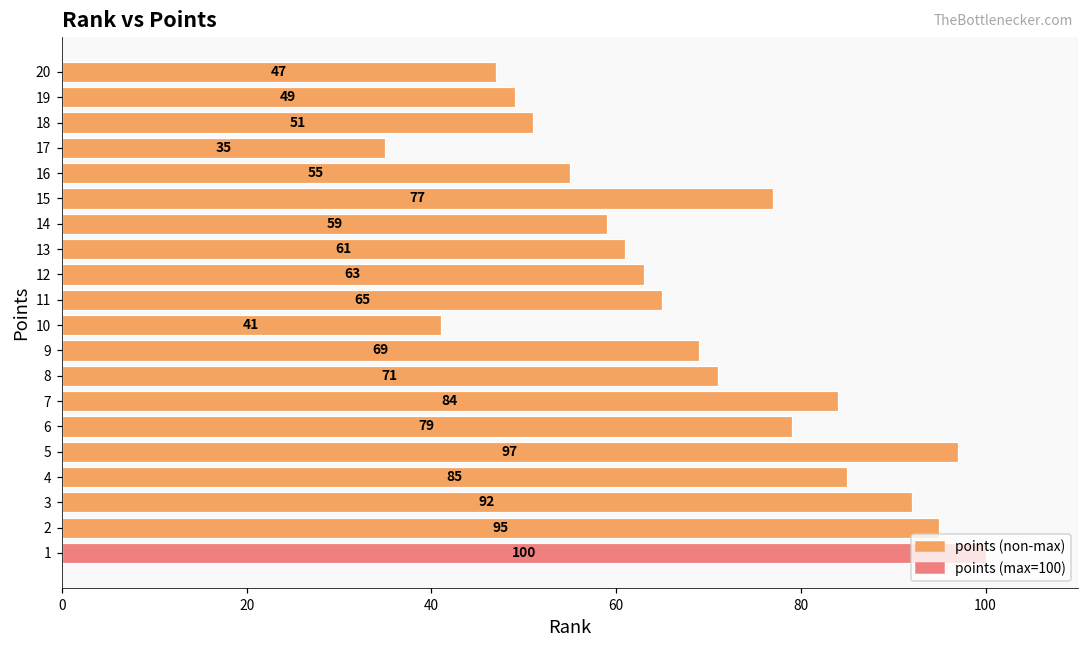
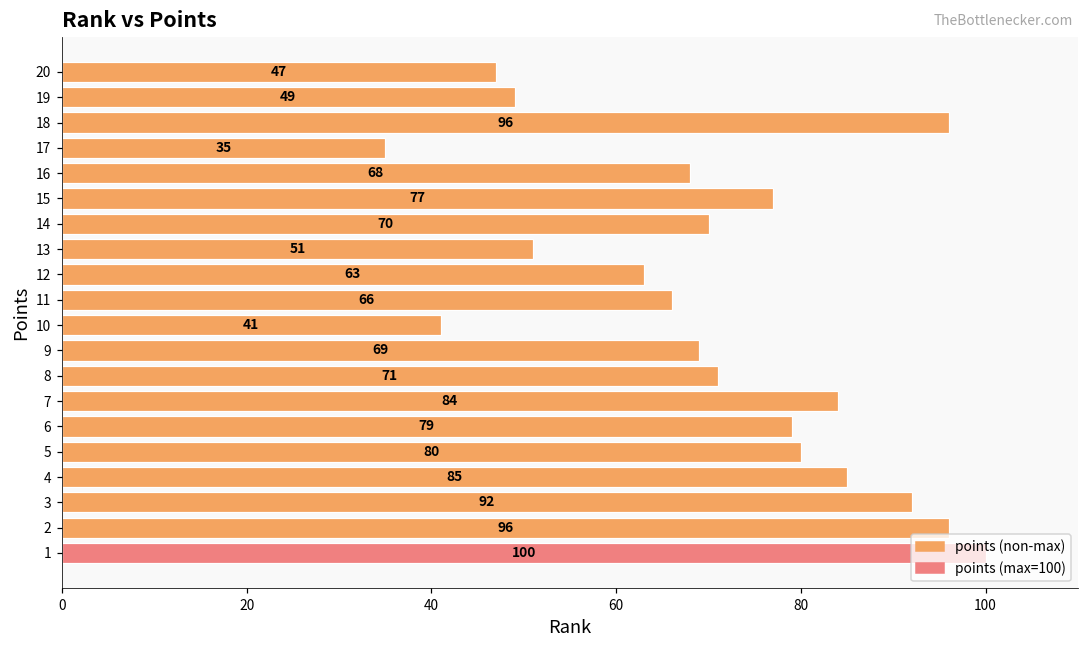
  {
    "20": 47,
    "19": 49,
-   "18": 51,
+   "18": 96,
    "17": 35,
-   "16": 55,
+   "16": 68,
    "15": 77,
-   "14": 59,
-   "13": 61,
+   "14": 70,
+   "13": 51,
    "12": 63,
-   "11": 65,
+   "11": 66,
    "10": 41,
    "9": 69,
    "8": 71,
    "7": 84,
    "6": 79,
-   "5": 97,
+   "5": 80,
    "4": 85,
    "3": 92,
-   "2": 95
+   "2": 96
  }
